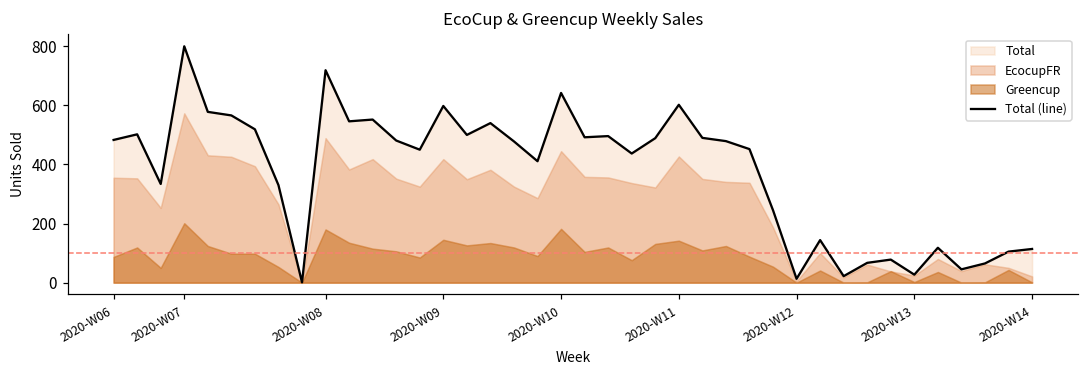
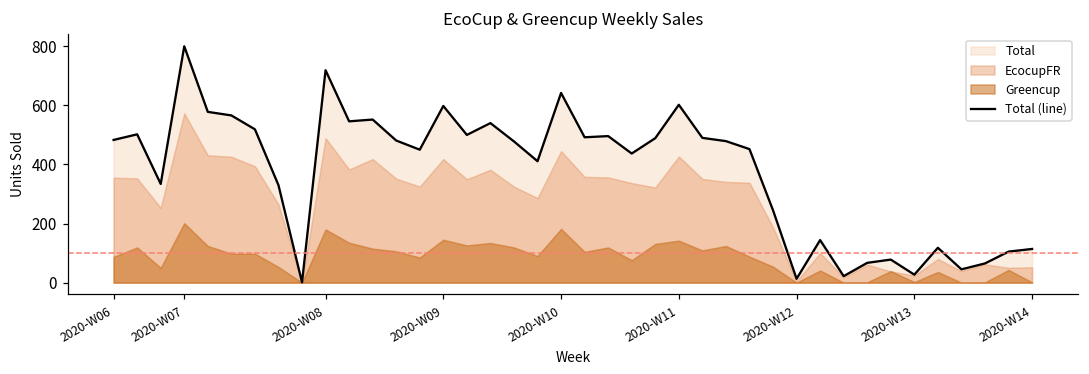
  {
    "Total": {
      "2020-W14": 110
    },
    "EcocupFR": {
-     "2020-W14": 20
+     "2020-W14": 50
    }
  }
